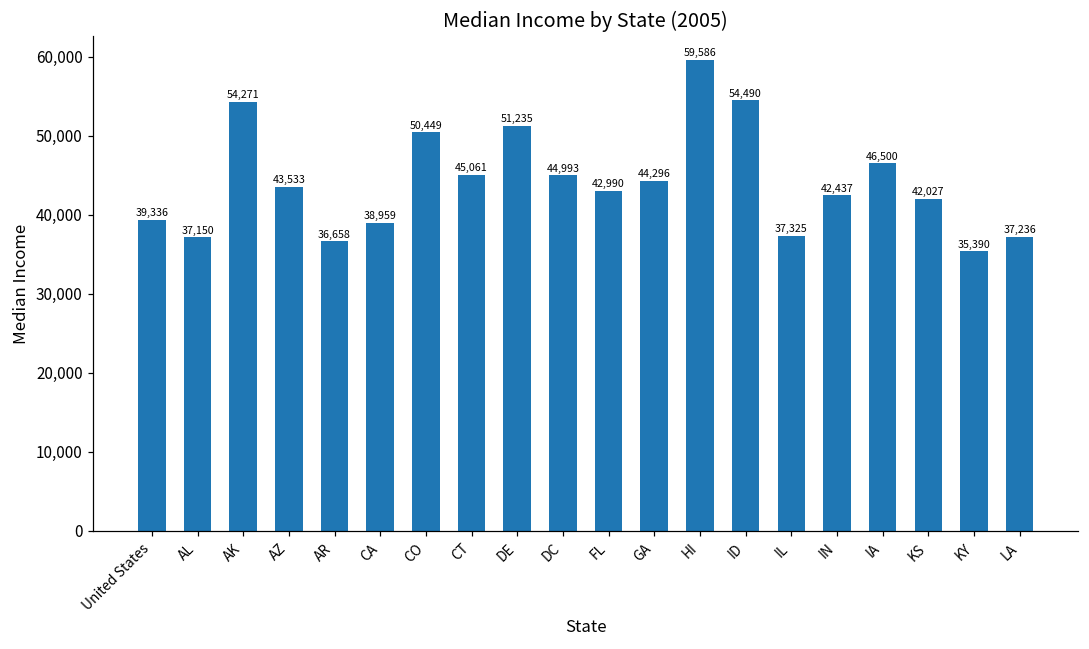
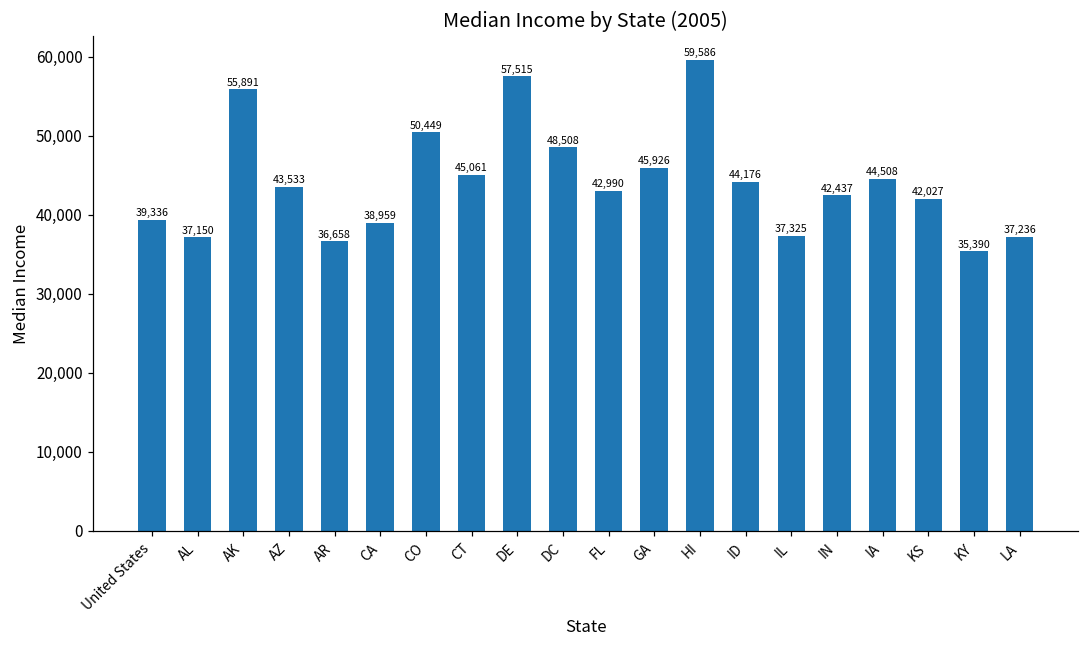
  {
    "United States": "39,336",
    "AL": "37,150",
-   "AK": "54,271",
+   "AK": "55,891",
    "AZ": "43,533",
    "AR": "36,658",
    "CA": "38,959",
    "CO": "50,449",
    "CT": "45,061",
-   "DE": "51,235",
-   "DC": "44,993",
+   "DE": "57,515",
+   "DC": "48,508",
    "FL": "42,990",
-   "GA": "44,296",
+   "GA": "45,926",
    "HI": "59,586",
-   "ID": "54,490",
+   "ID": "44,176",
    "IL": "37,325",
    "IN": "42,437",
-   "IA": "46,500",
+   "IA": "44,508",
    "KS": "42,027",
    "KY": "35,390",
    "LA": "37,236"
  }
